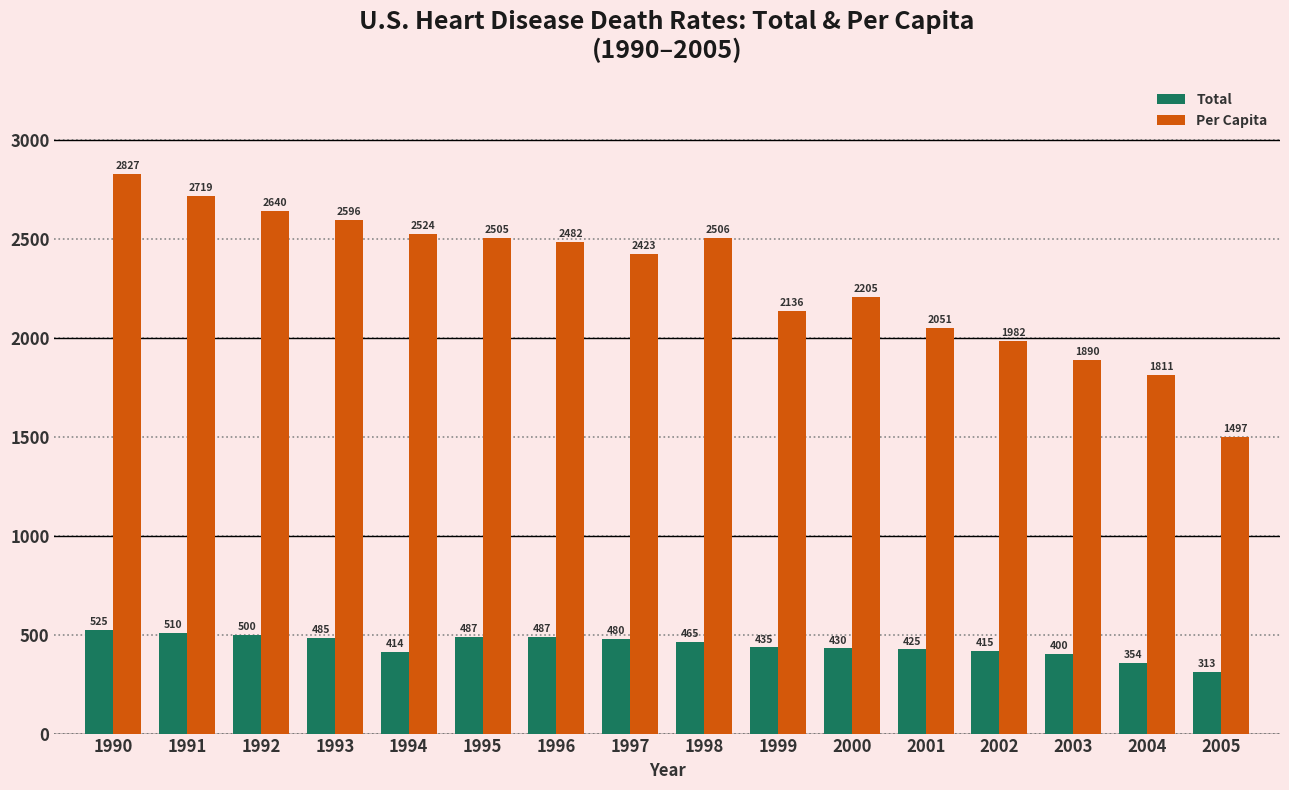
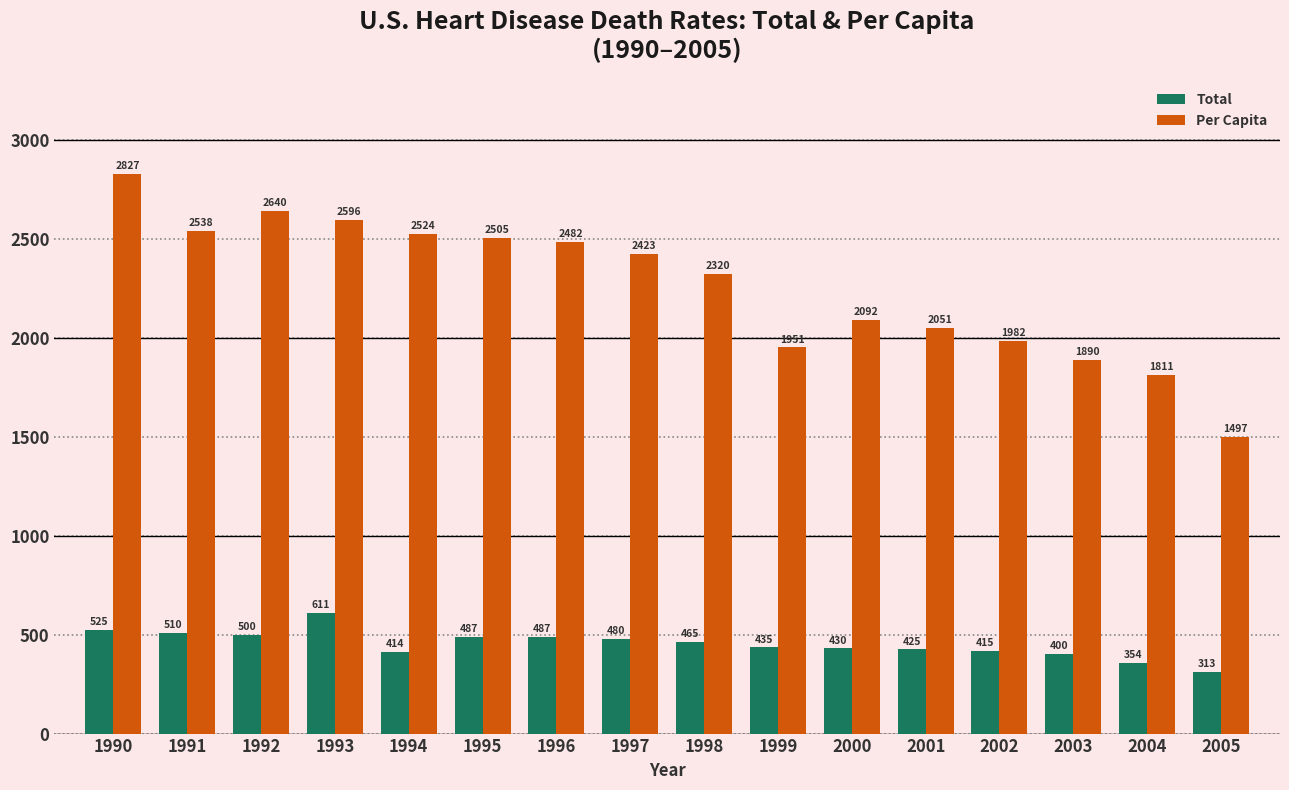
  {
    "Total": {
      "1990": 525,
      "1991": 510,
      "1992": 500,
-     "1993": 485,
+     "1993": 611,
      "1994": 414,
      "1995": 487,
      "1996": 487,
      "1997": 480,
      "1998": 465,
      "1999": 435,
      "2000": 430,
      "2001": 425,
      "2002": 415,
      "2003": 400,
      "2004": 354,
      "2005": 313
    },
    "Per Capita": {
      "1990": 2827,
-     "1991": 2719,
+     "1991": 2538,
      "1992": 2640,
      "1993": 2596,
      "1994": 2524,
      "1995": 2505,
      "1996": 2482,
      "1997": 2423,
-     "1998": 2506,
-     "1999": 2136,
-     "2000": 2205,
+     "1998": 2320,
+     "1999": 1951,
+     "2000": 2092,
      "2001": 2051,
      "2002": 1982,
      "2003": 1890,
      "2004": 1811,
      "2005": 1497
    }
  }
